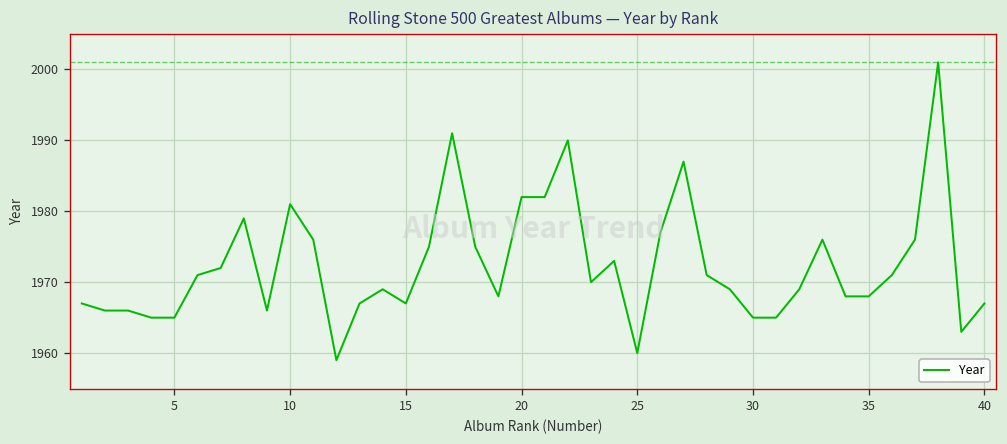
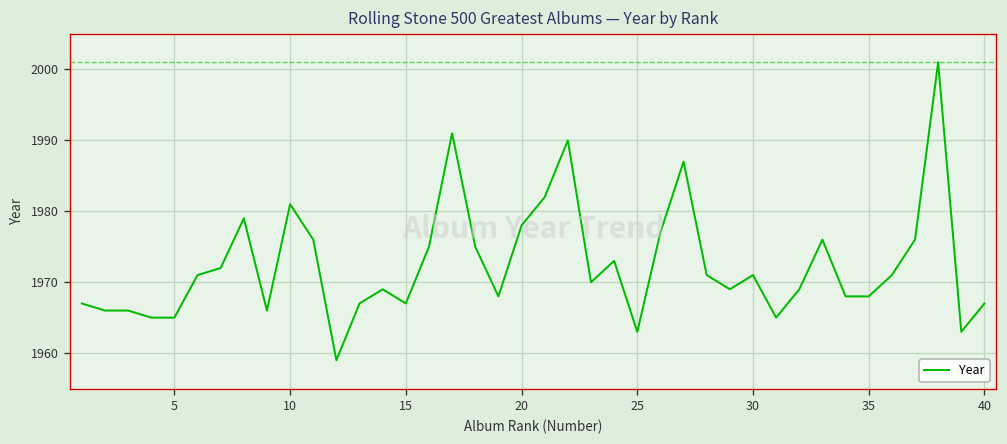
  {
    "5": 1965,
    "10": 1981,
    "15": 1967,
-   "20": 1982,
-   "25": 1960,
-   "30": 1965,
+   "20": 1978,
+   "25": 1963,
+   "30": 1971,
    "35": 1968,
    "40": 1967
  }
